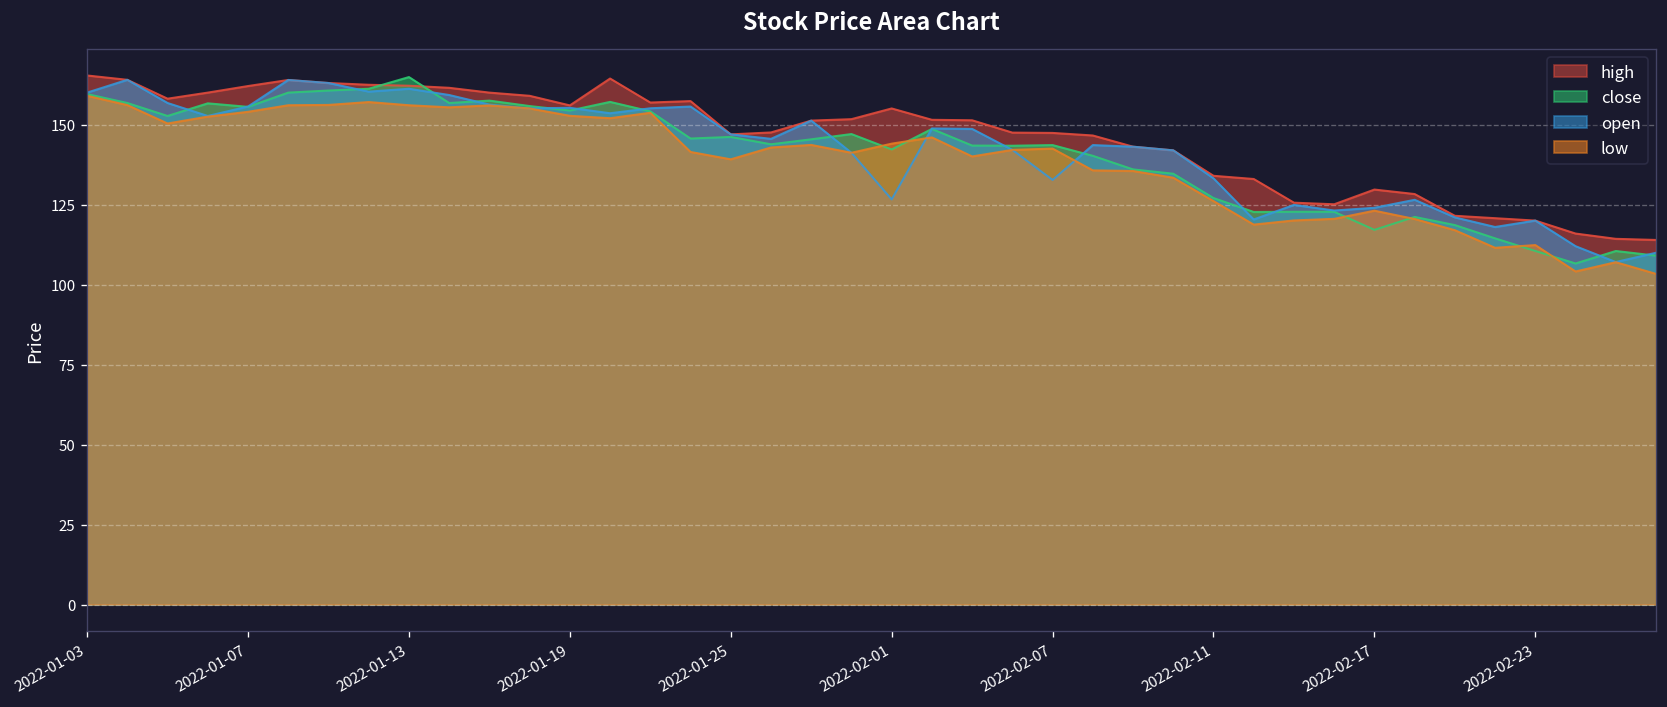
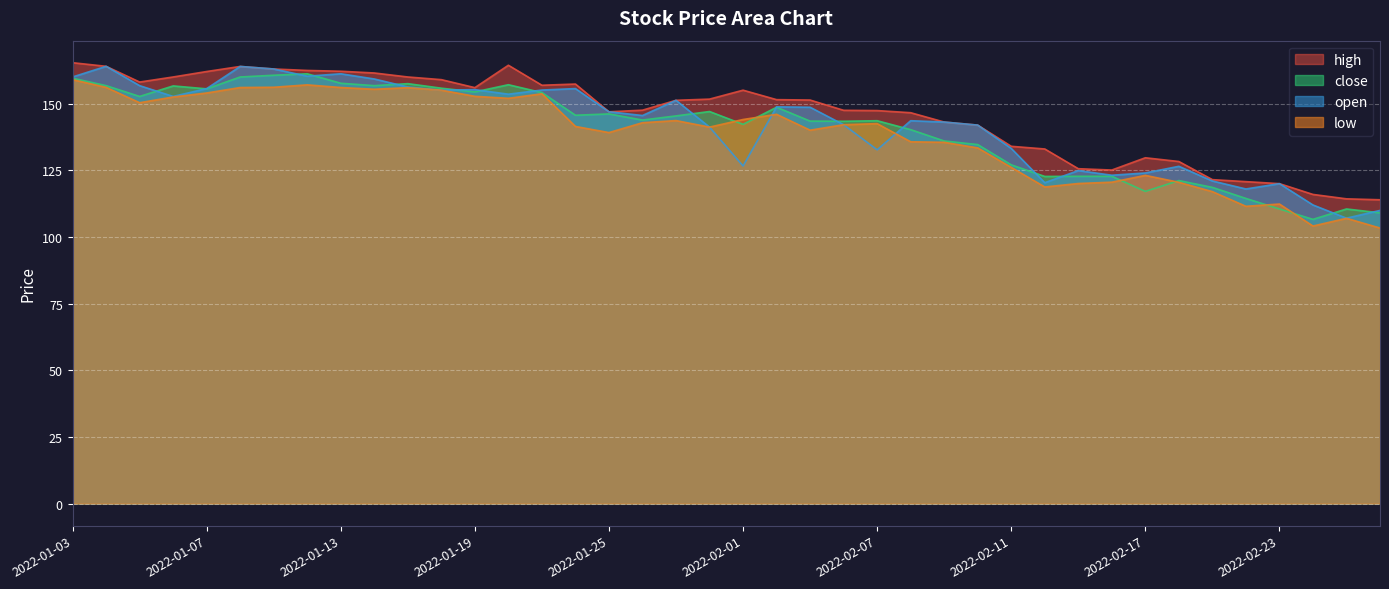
  {
    "close": {
-     "2022-01-13": 165,
+     "2022-01-13": 158,
      "2022-02-01": 142,
      "2022-02-07": 144,
      "2022-02-11": 127,
      "2022-02-17": 117,
      "2022-02-23": 111
    },
    "open": {
      "2022-01-13": 161,
      "2022-02-01": 127,
      "2022-02-07": 133
    }
  }
